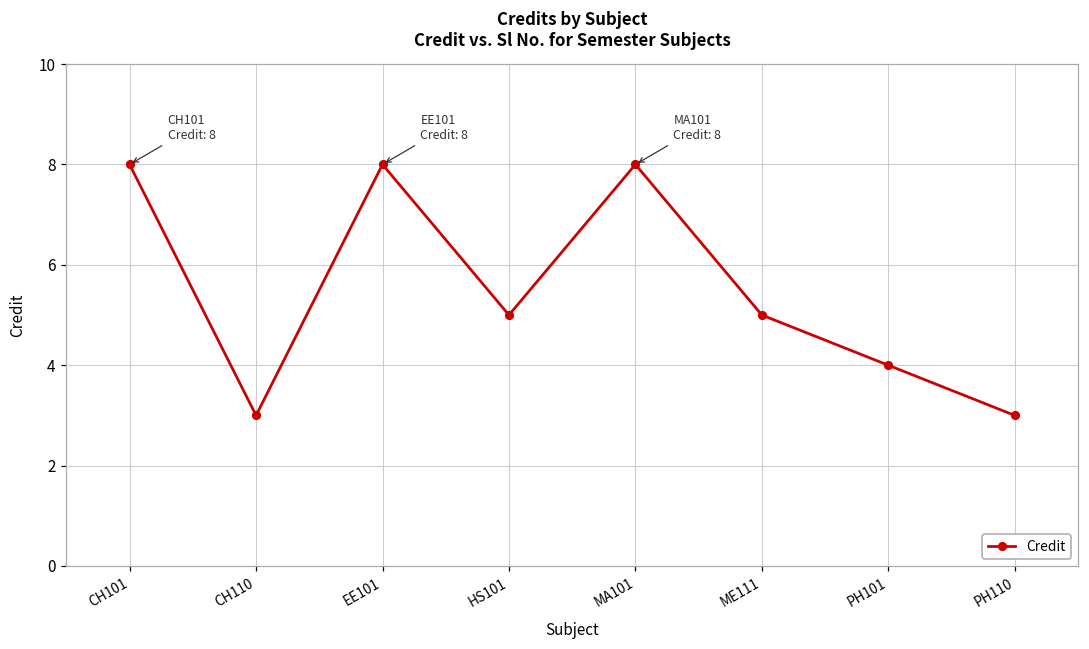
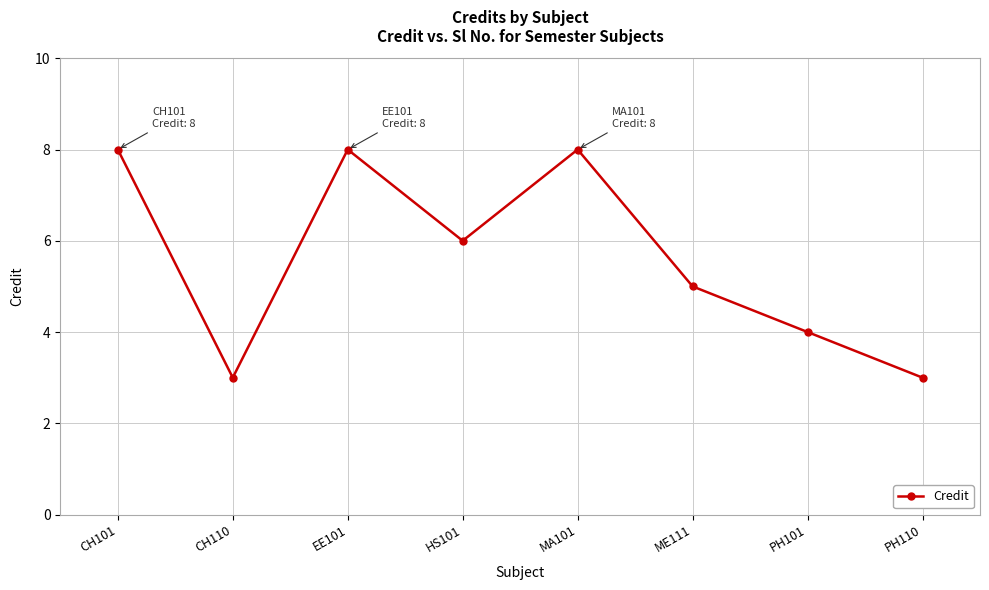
  {
    "CH110": 3,
-   "HS101": 5,
+   "HS101": 6,
    "ME111": 5,
    "PH101": 4,
    "PH110": 3
  }
